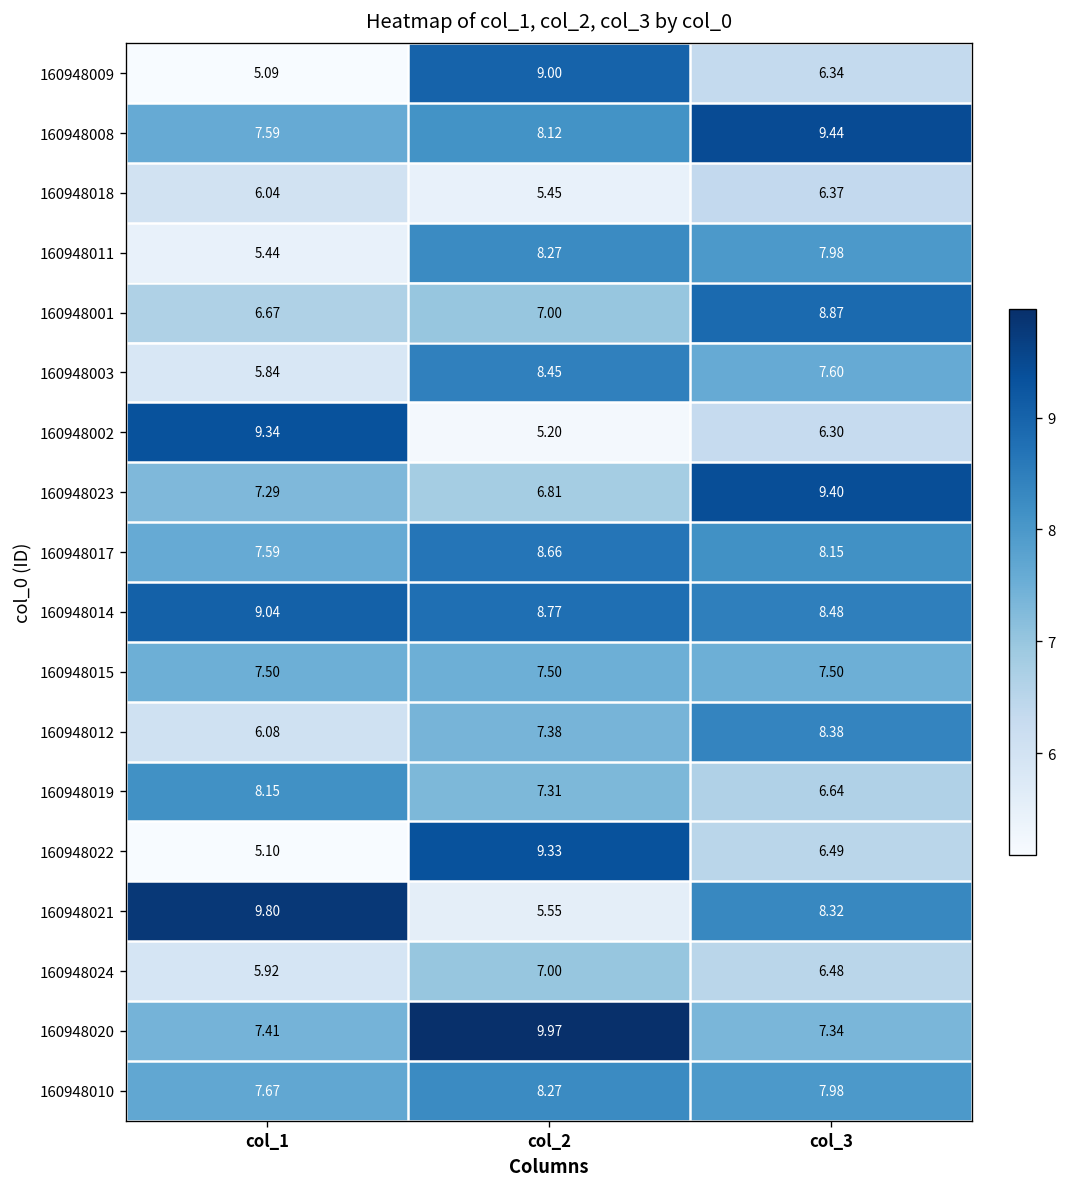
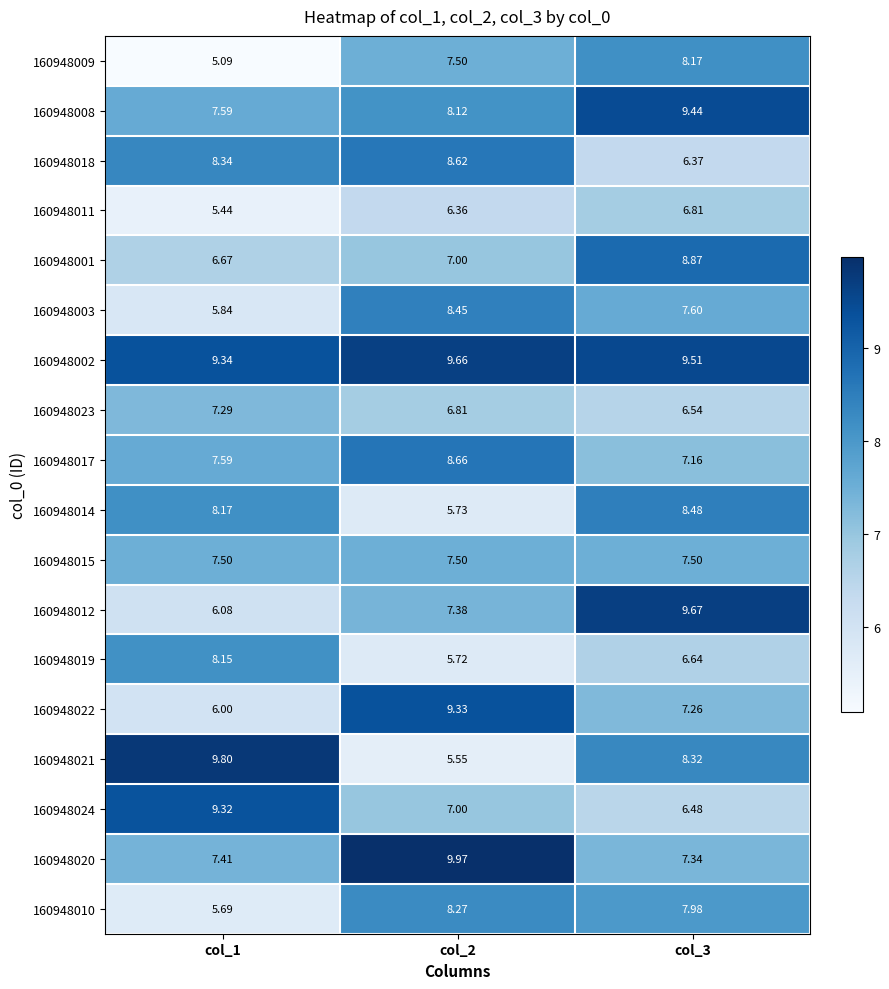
  {
    "160948009": {
      "col_1": 5.09,
-     "col_2": 9.00,
-     "col_3": 6.34
+     "col_2": 7.50,
+     "col_3": 8.17
    },
    "160948008": {
      "col_1": 7.59,
      "col_2": 8.12,
      "col_3": 9.44
    },
    "160948018": {
-     "col_1": 6.04,
-     "col_2": 5.45,
+     "col_1": 8.34,
+     "col_2": 8.62,
      "col_3": 6.37
    },
    "160948011": {
      "col_1": 5.44,
-     "col_2": 8.27,
-     "col_3": 7.98
+     "col_2": 6.36,
+     "col_3": 6.81
    },
    "160948001": {
      "col_1": 6.67,
      "col_2": 7.00,
      "col_3": 8.87
    },
    "160948003": {
      "col_1": 5.84,
      "col_2": 8.45,
      "col_3": 7.60
    },
    "160948002": {
      "col_1": 9.34,
-     "col_2": 5.20,
-     "col_3": 6.30
+     "col_2": 9.66,
+     "col_3": 9.51
    },
    "160948023": {
      "col_1": 7.29,
      "col_2": 6.81,
-     "col_3": 9.40
+     "col_3": 6.54
    },
    "160948017": {
      "col_1": 7.59,
      "col_2": 8.66,
-     "col_3": 8.15
+     "col_3": 7.16
    },
    "160948014": {
-     "col_1": 9.04,
-     "col_2": 8.77,
+     "col_1": 8.17,
+     "col_2": 5.73,
      "col_3": 8.48
    },
    "160948015": {
      "col_1": 7.50,
      "col_2": 7.50,
      "col_3": 7.50
    },
    "160948012": {
      "col_1": 6.08,
      "col_2": 7.38,
-     "col_3": 8.38
+     "col_3": 9.67
    },
    "160948019": {
      "col_1": 8.15,
-     "col_2": 7.31,
+     "col_2": 5.72,
      "col_3": 6.64
    },
    "160948022": {
-     "col_1": 5.10,
+     "col_1": 6.00,
      "col_2": 9.33,
-     "col_3": 6.49
+     "col_3": 7.26
    },
    "160948021": {
      "col_1": 9.80,
      "col_2": 5.55,
      "col_3": 8.32
    },
    "160948024": {
-     "col_1": 5.92,
+     "col_1": 9.32,
      "col_2": 7.00,
      "col_3": 6.48
    },
    "160948020": {
      "col_1": 7.41,
      "col_2": 9.97,
      "col_3": 7.34
    },
    "160948010": {
-     "col_1": 7.67,
+     "col_1": 5.69,
      "col_2": 8.27,
      "col_3": 7.98
    }
  }
